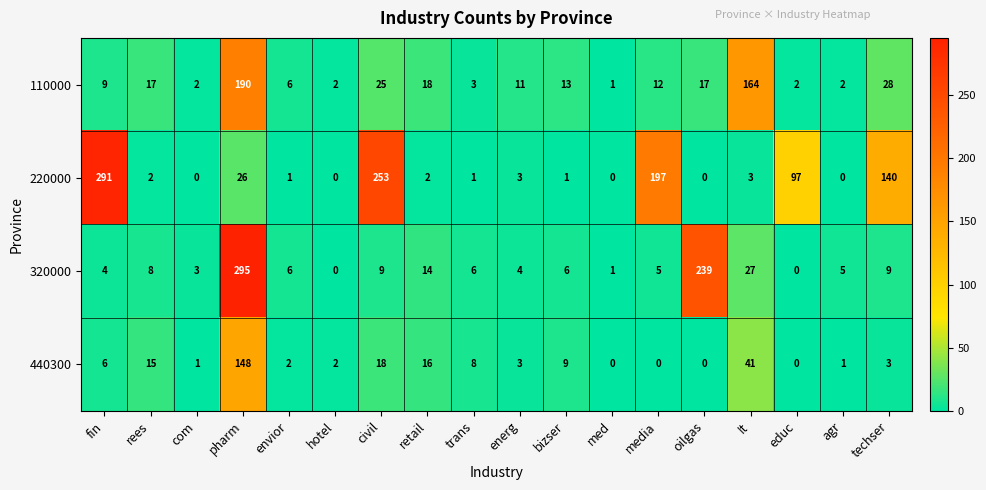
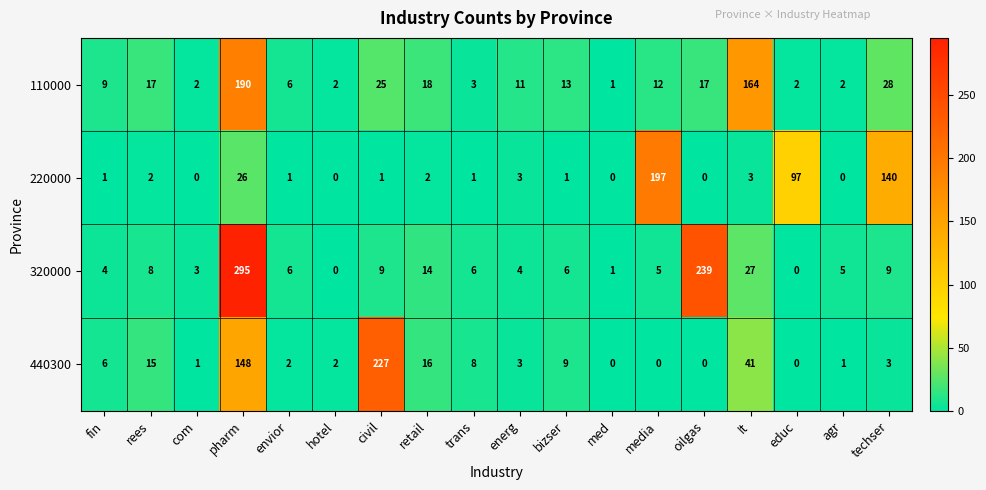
  {
    "110000": {
      "fin": 9,
      "rees": 17,
      "com": 2,
      "pharm": 190,
      "envior": 6,
      "hotel": 2,
      "civil": 25,
      "retail": 18,
      "trans": 3,
      "energ": 11,
      "bizser": 13,
      "med": 1,
      "media": 12,
      "oilgas": 17,
      "It": 164,
      "educ": 2,
      "agr": 2,
      "techser": 28
    },
    "220000": {
-     "fin": 291,
+     "fin": 1,
      "rees": 2,
      "com": 0,
      "pharm": 26,
      "envior": 1,
      "hotel": 0,
-     "civil": 253,
+     "civil": 1,
      "retail": 2,
      "trans": 1,
      "energ": 3,
      "bizser": 1,
      "med": 0,
      "media": 197,
      "oilgas": 0,
      "It": 3,
      "educ": 97,
      "agr": 0,
      "techser": 140
    },
    "320000": {
      "fin": 4,
      "rees": 8,
      "com": 3,
      "pharm": 295,
      "envior": 6,
      "hotel": 0,
      "civil": 9,
      "retail": 14,
      "trans": 6,
      "energ": 4,
      "bizser": 6,
      "med": 1,
      "media": 5,
      "oilgas": 239,
      "It": 27,
      "educ": 0,
      "agr": 5,
      "techser": 9
    },
    "440300": {
      "fin": 6,
      "rees": 15,
      "com": 1,
      "pharm": 148,
      "envior": 2,
      "hotel": 2,
-     "civil": 18,
+     "civil": 227,
      "retail": 16,
      "trans": 8,
      "energ": 3,
      "bizser": 9,
      "med": 0,
      "media": 0,
      "oilgas": 0,
      "It": 41,
      "educ": 0,
      "agr": 1,
      "techser": 3
    }
  }
